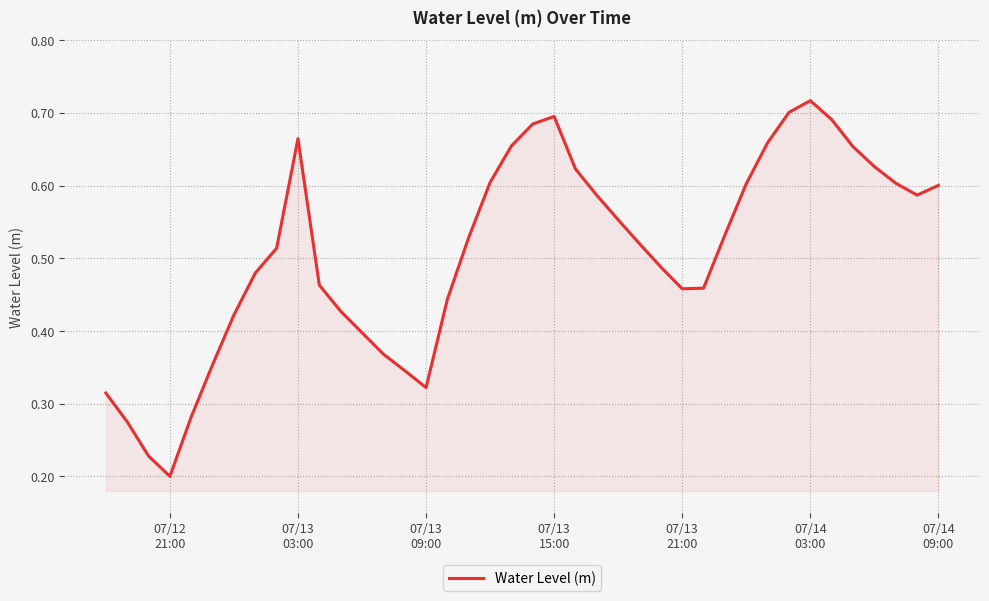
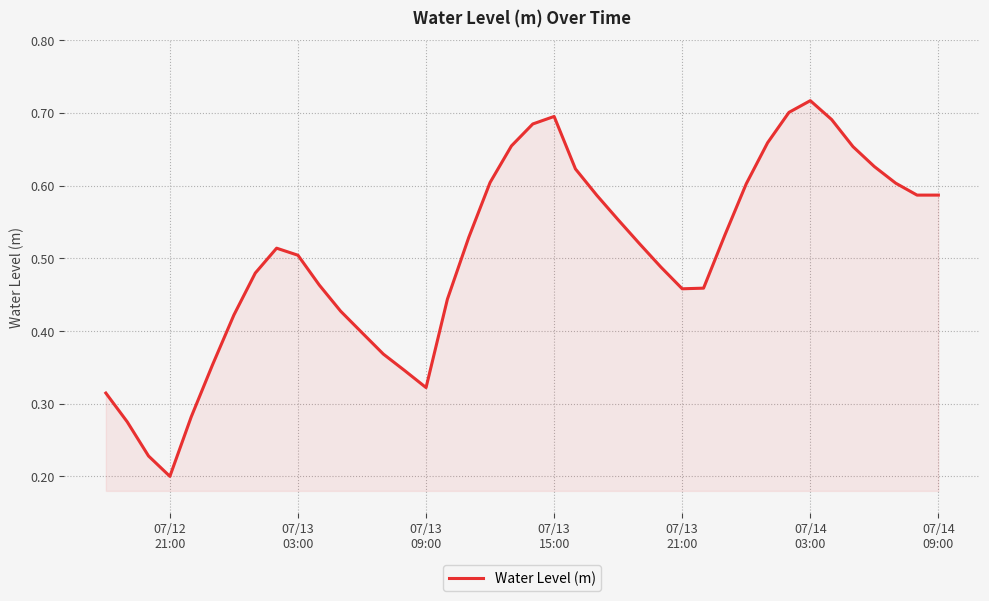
  {
    "07/12 21:00": 0.20,
-   "07/13 03:00": 0.66,
+   "07/13 03:00": 0.50,
    "07/13 09:00": 0.32,
    "07/13 15:00": 0.69,
    "07/13 21:00": 0.46,
    "07/14 03:00": 0.72,
-   "07/14 09:00": 0.60
+   "07/14 09:00": 0.59
  }
